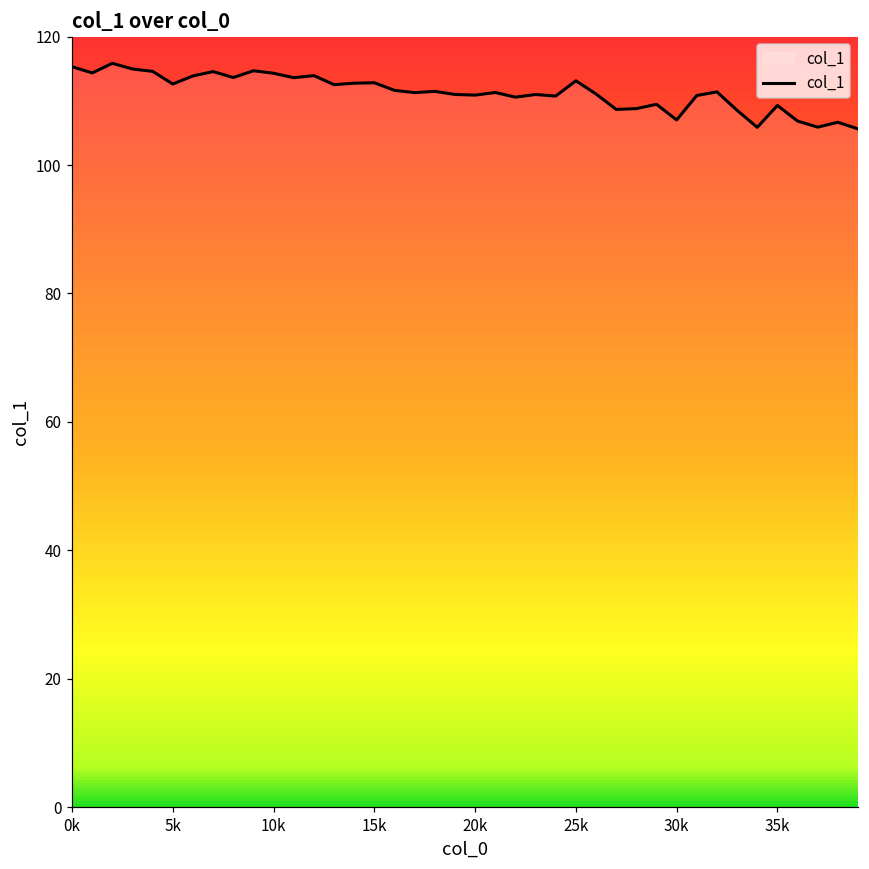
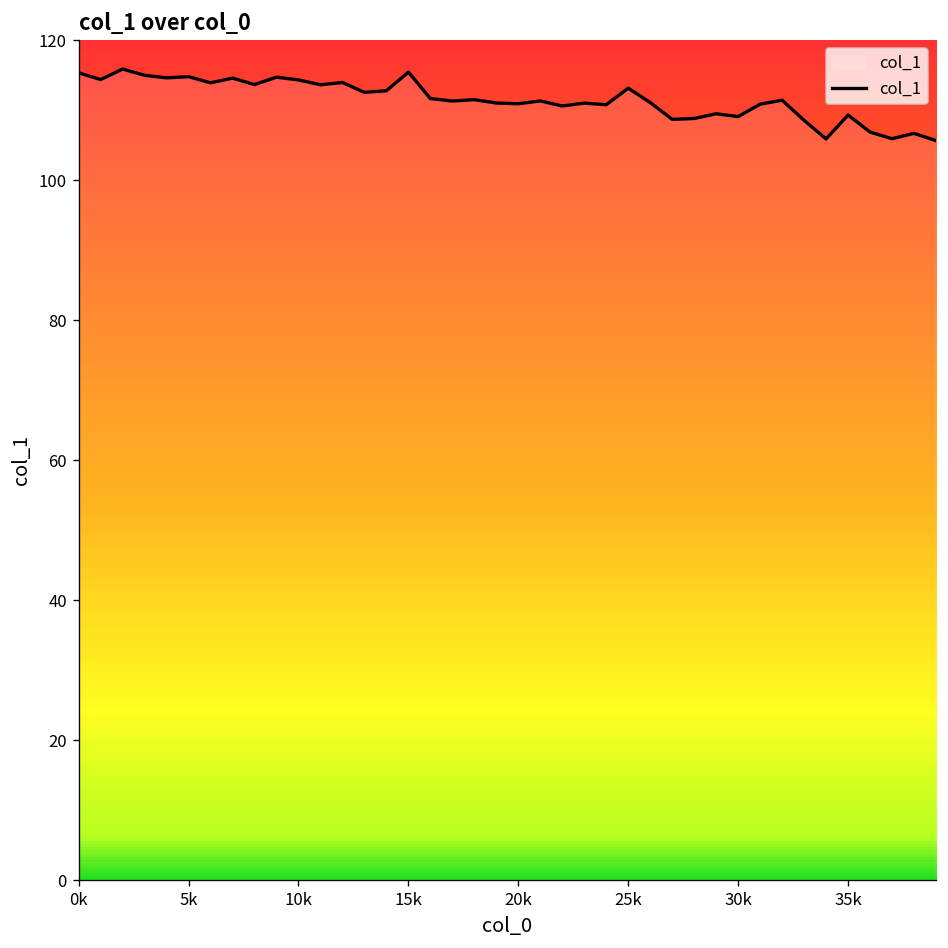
  {
    "0k": 115,
-   "5k": 113,
+   "5k": 115,
    "10k": 114,
-   "15k": 113,
+   "15k": 115,
    "20k": 111,
    "25k": 113,
-   "30k": 107,
+   "30k": 109,
    "35k": 109
  }
